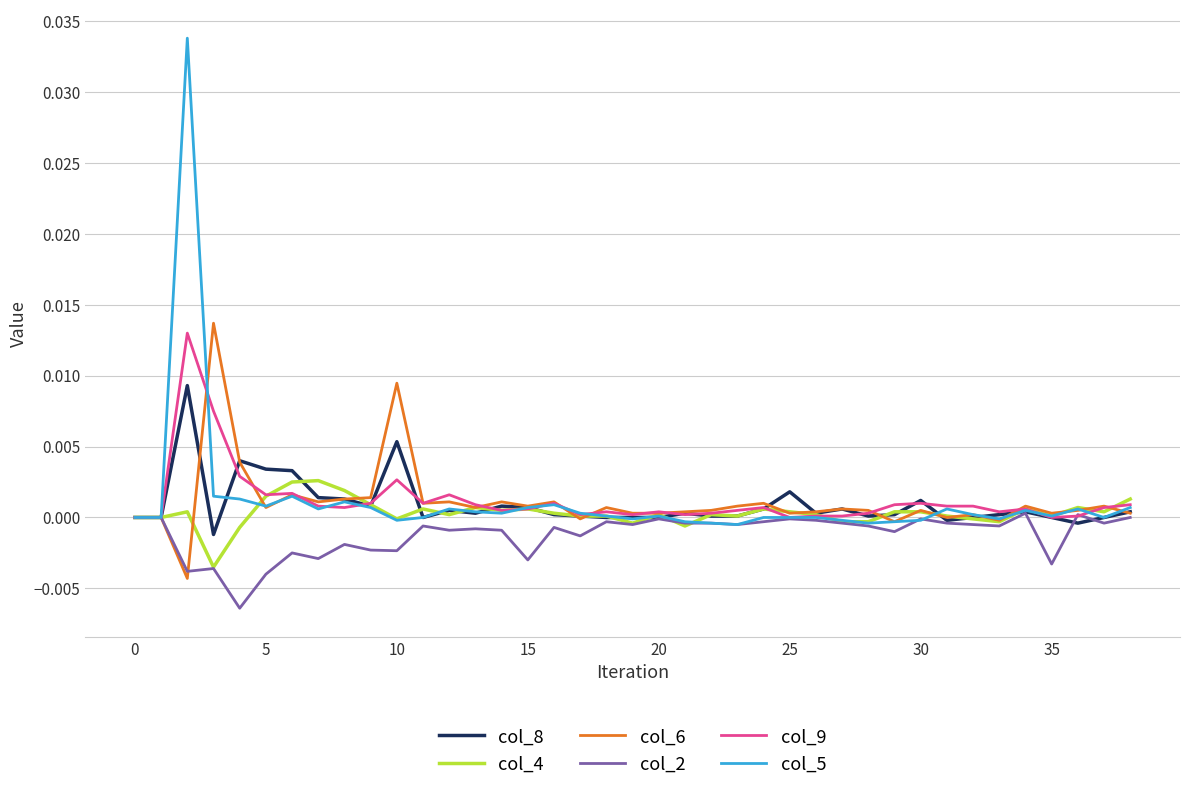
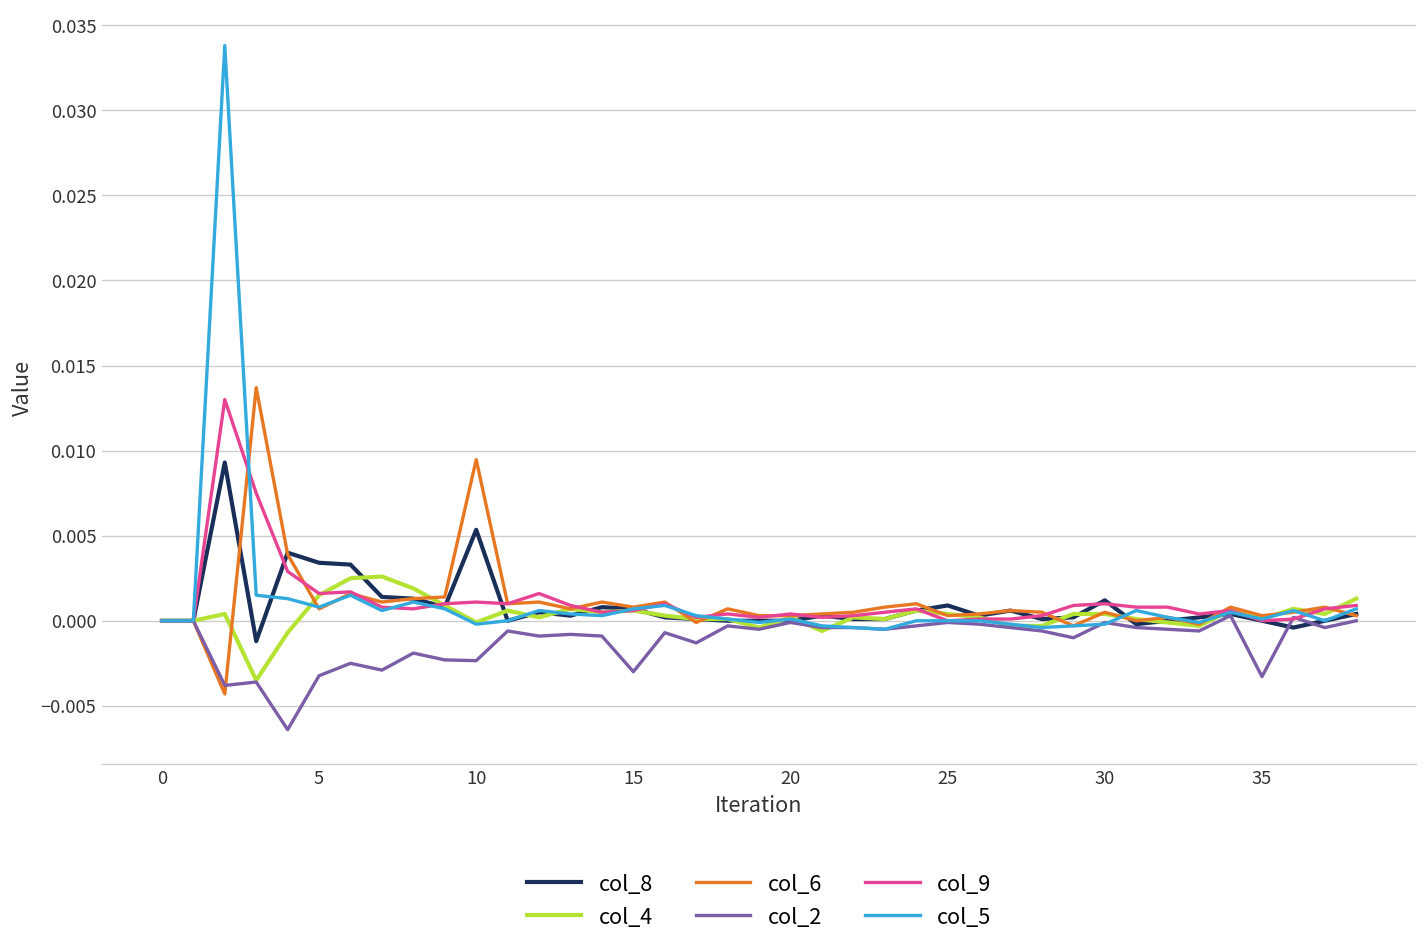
  {
    "col_8": {
      "5": 0.0034,
      "10": 0.0053,
-     "25": 0.0018,
+     "25": 0.0009,
      "30": 0.0012
    },
    "col_6": {
      "10": 0.0095,
      "35": 0.0003
    },
    "col_2": {
-     "5": -0.0040,
+     "5": -0.0032,
      "10": -0.0023,
      "15": -0.0030,
      "35": -0.0033
    },
    "col_9": {
-     "10": 0.0027,
+     "10": 0.0011,
      "30": 0.0010
    }
  }
